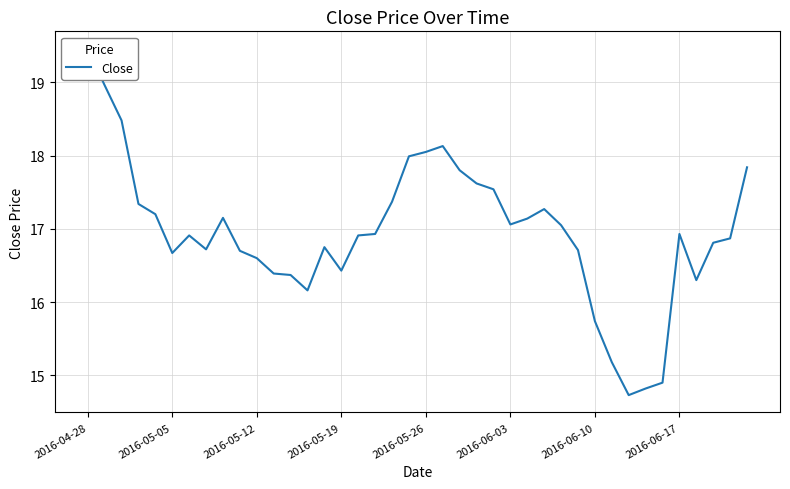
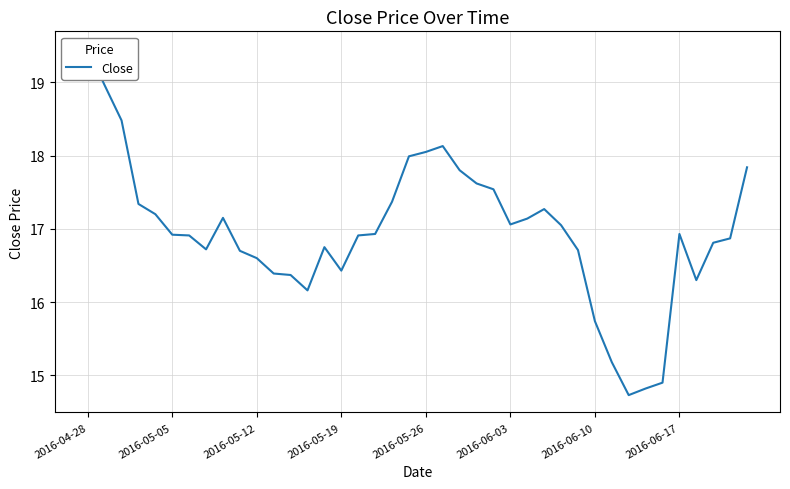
  {
-   "2016-05-05": 16.7,
+   "2016-05-05": 16.9,
    "2016-05-12": 16.6,
    "2016-05-19": 16.4,
    "2016-05-26": 18.0,
    "2016-06-03": 17.1,
    "2016-06-10": 15.7,
    "2016-06-17": 16.9
  }
